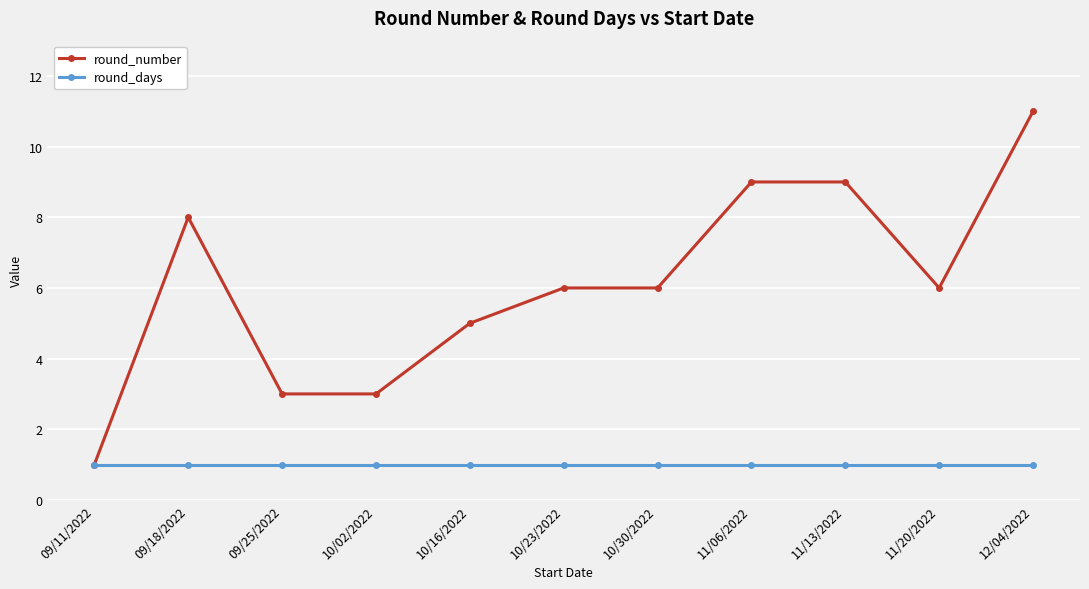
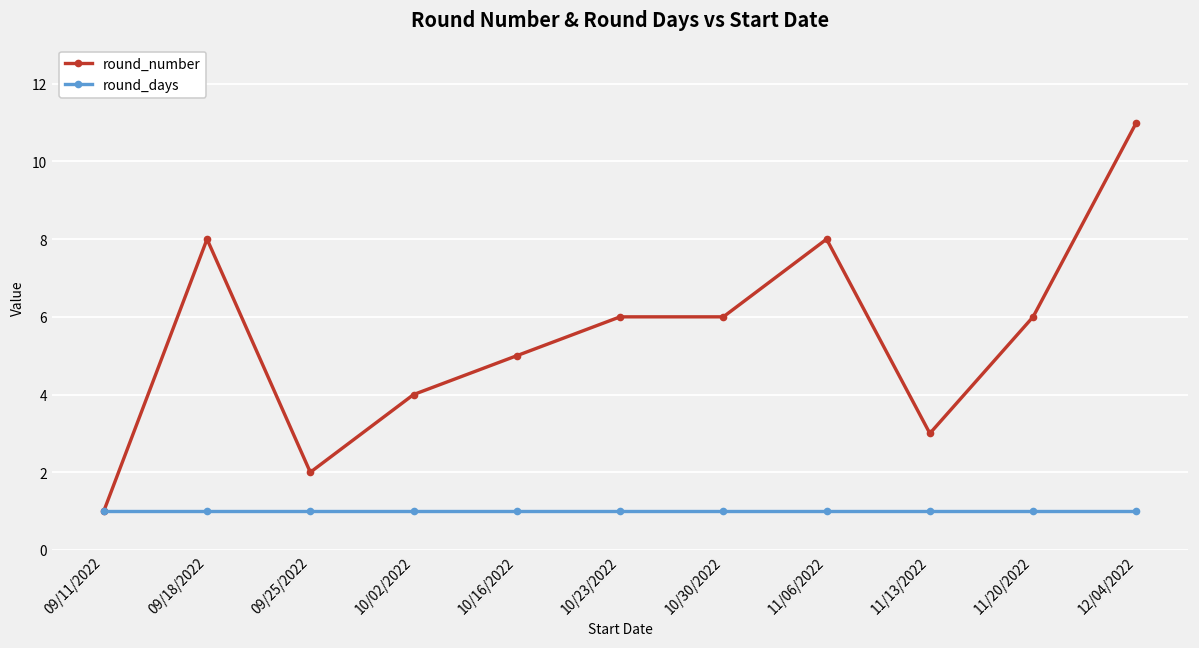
  {
    "round_number": {
      "09/18/2022": 8,
-     "09/25/2022": 3,
-     "10/02/2022": 3,
+     "09/25/2022": 2,
+     "10/02/2022": 4,
      "10/16/2022": 5,
      "10/23/2022": 6,
      "10/30/2022": 6,
-     "11/06/2022": 9,
-     "11/13/2022": 9,
+     "11/06/2022": 8,
+     "11/13/2022": 3,
      "11/20/2022": 6,
      "12/04/2022": 11
    },
    "round_days": {
      "09/18/2022": 1,
      "09/25/2022": 1,
      "10/02/2022": 1,
      "10/16/2022": 1,
      "10/23/2022": 1,
      "10/30/2022": 1,
      "11/06/2022": 1,
      "11/13/2022": 1,
      "11/20/2022": 1,
      "12/04/2022": 1
    }
  }
